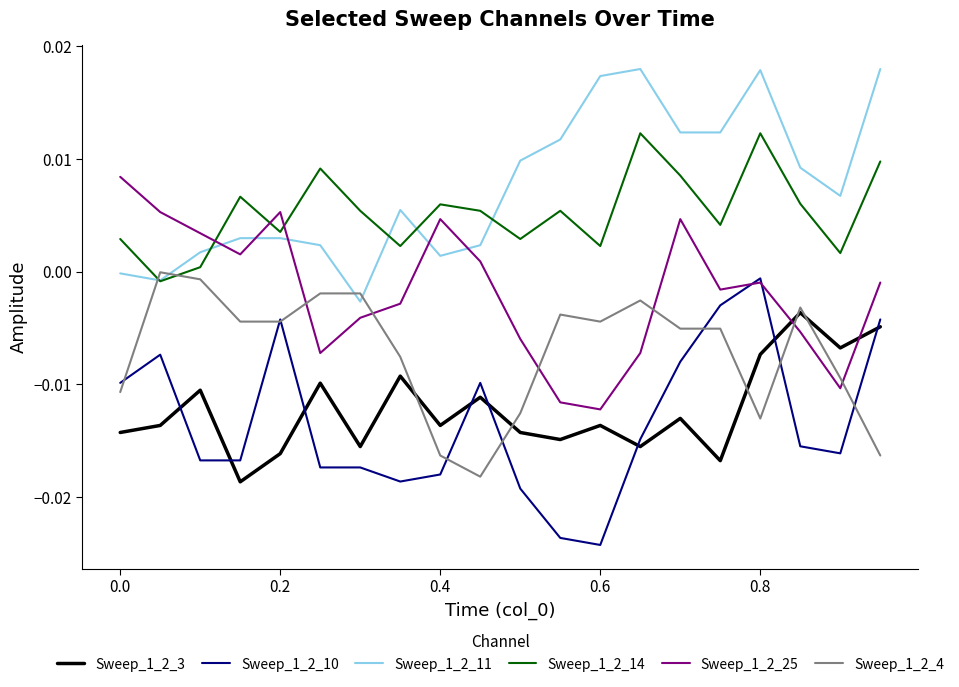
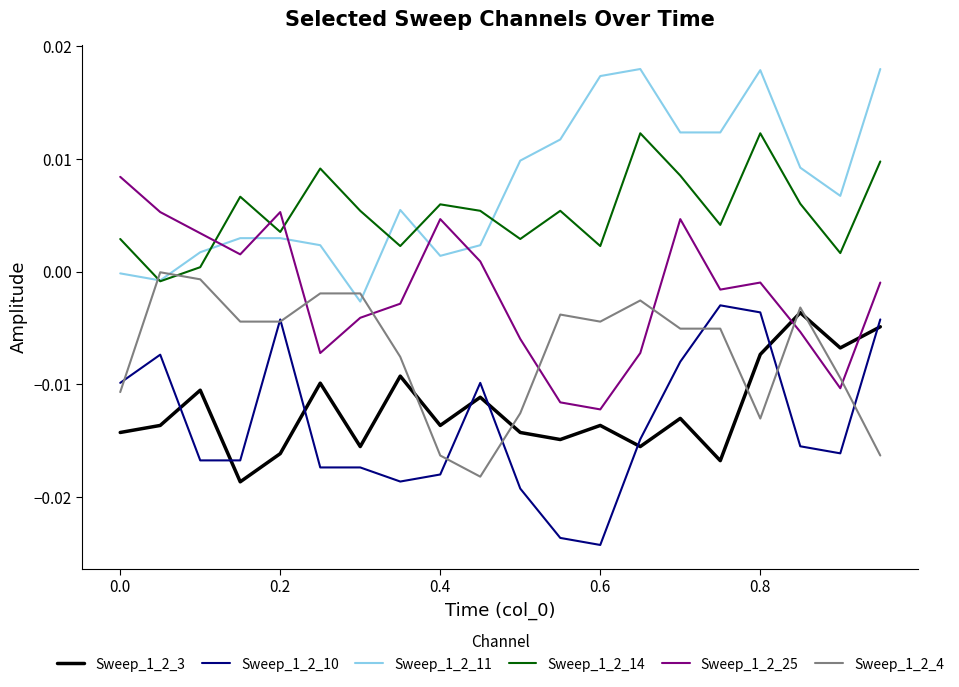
  {
    "Sweep_1_2_3": {
      "0.0": -0.0143,
      "0.2": -0.0161,
      "0.4": -0.0136,
      "0.6": -0.0136,
      "0.8": -0.0073
    },
    "Sweep_1_2_10": {
      "0.0": -0.0099,
      "0.4": -0.0180,
      "0.6": -0.0242,
-     "0.8": -0.0006
+     "0.8": -0.0036
    },
    "Sweep_1_2_11": {
      "0.0": -0.0001,
      "0.2": 0.0030,
      "0.4": 0.0014,
      "0.6": 0.0174,
      "0.8": 0.0179
    },
    "Sweep_1_2_14": {
      "0.0": 0.0029,
      "0.2": 0.0035,
      "0.4": 0.0060,
      "0.6": 0.0023,
      "0.8": 0.0123
    },
    "Sweep_1_2_25": {
      "0.0": 0.0084,
      "0.2": 0.0053,
      "0.4": 0.0047,
      "0.6": -0.0122,
      "0.8": -0.0010
    },
    "Sweep_1_2_4": {
      "0.0": -0.0107,
      "0.4": -0.0163,
      "0.6": -0.0044,
      "0.8": -0.0130
    }
  }
